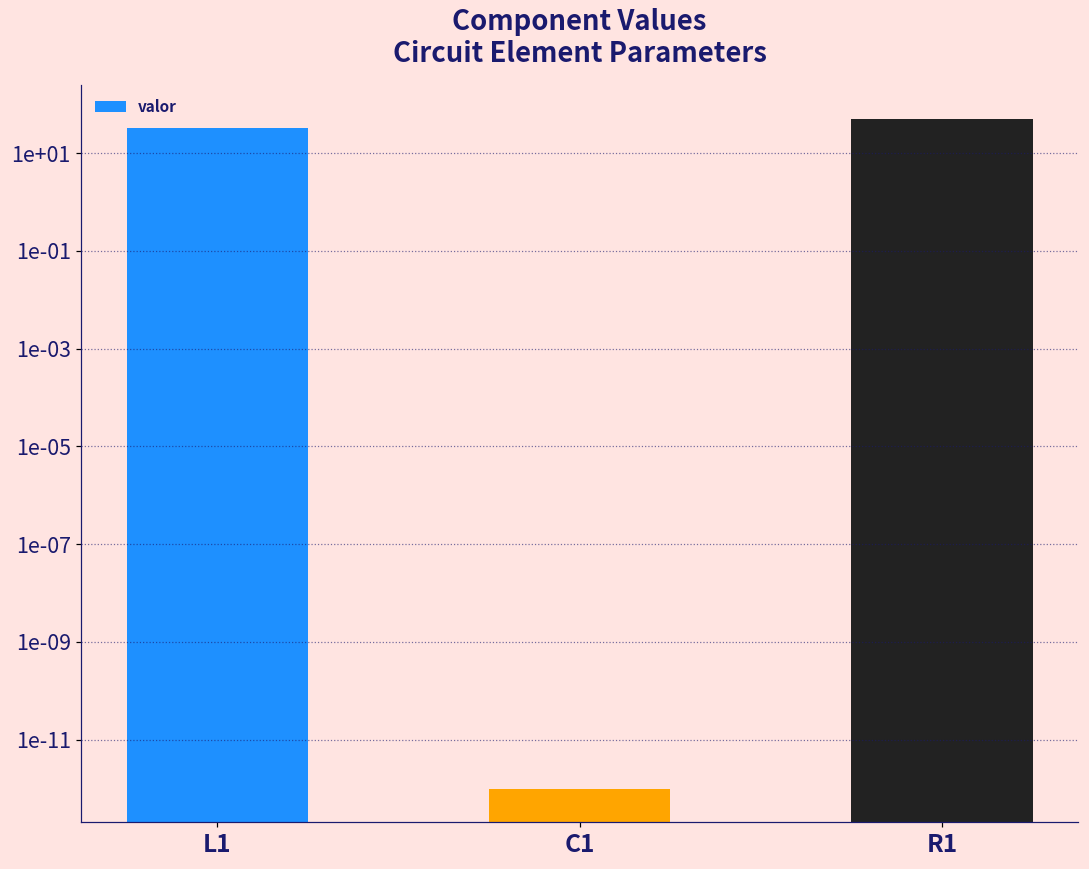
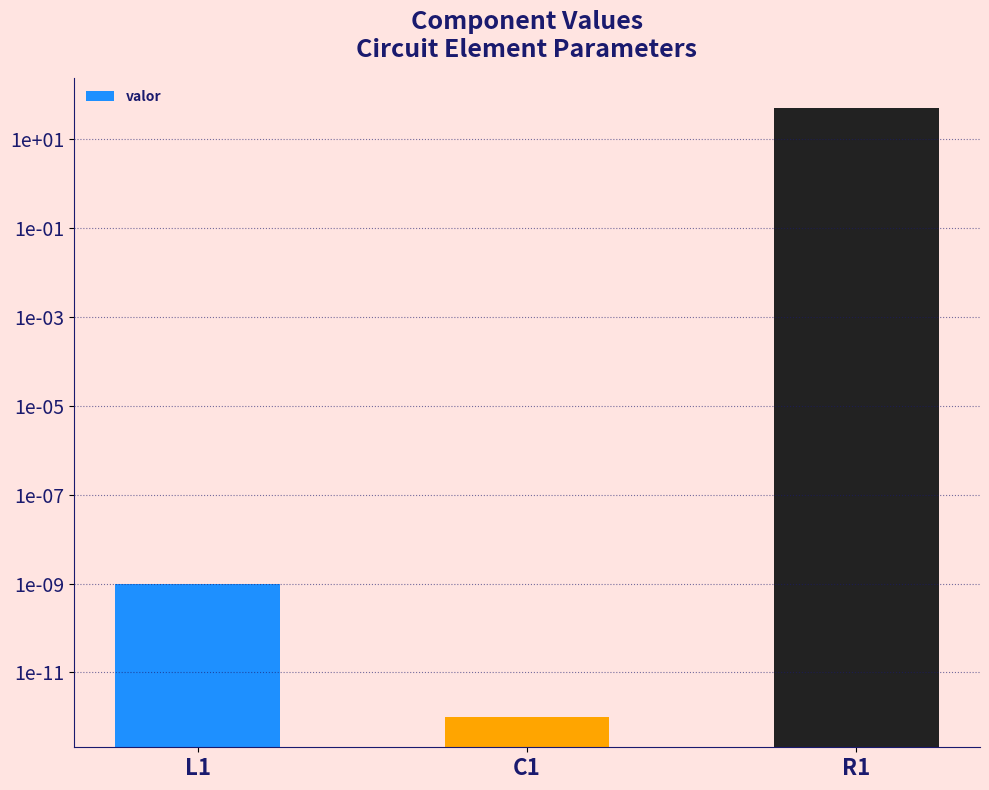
  {
-   "L1": 30,
+   "L1": 0,
    "C1": 0.000000000001,
    "R1": 50
  }
